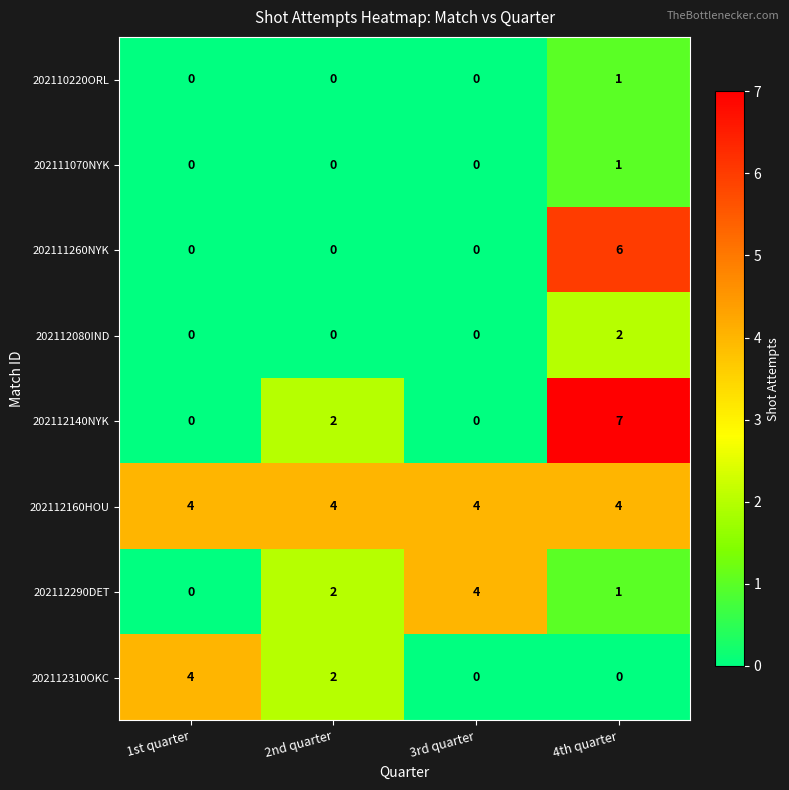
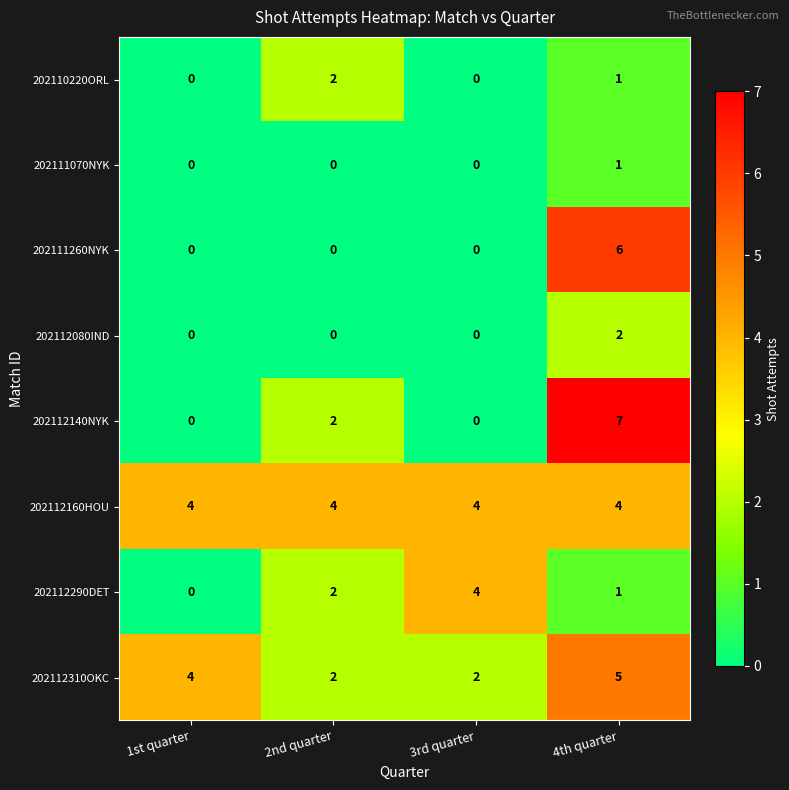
  {
    "202110220ORL": {
      "1st quarter": 0,
-     "2nd quarter": 0,
+     "2nd quarter": 2,
      "3rd quarter": 0,
      "4th quarter": 1
    },
    "202111070NYK": {
      "1st quarter": 0,
      "2nd quarter": 0,
      "3rd quarter": 0,
      "4th quarter": 1
    },
    "202111260NYK": {
      "1st quarter": 0,
      "2nd quarter": 0,
      "3rd quarter": 0,
      "4th quarter": 6
    },
    "202112080IND": {
      "1st quarter": 0,
      "2nd quarter": 0,
      "3rd quarter": 0,
      "4th quarter": 2
    },
    "202112140NYK": {
      "1st quarter": 0,
      "2nd quarter": 2,
      "3rd quarter": 0,
      "4th quarter": 7
    },
    "202112160HOU": {
      "1st quarter": 4,
      "2nd quarter": 4,
      "3rd quarter": 4,
      "4th quarter": 4
    },
    "202112290DET": {
      "1st quarter": 0,
      "2nd quarter": 2,
      "3rd quarter": 4,
      "4th quarter": 1
    },
    "202112310OKC": {
      "1st quarter": 4,
      "2nd quarter": 2,
-     "3rd quarter": 0,
-     "4th quarter": 0
+     "3rd quarter": 2,
+     "4th quarter": 5
    }
  }
